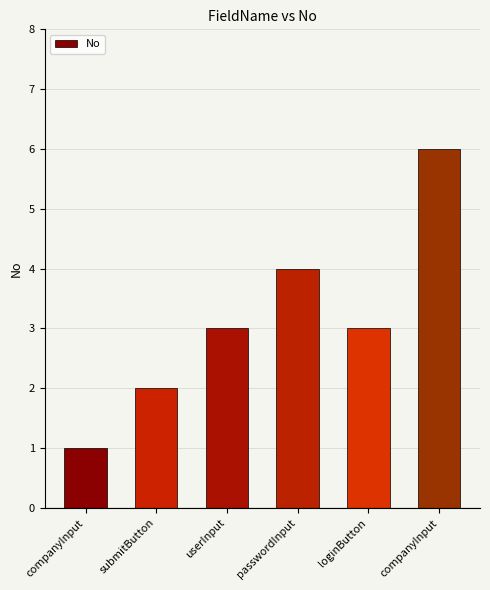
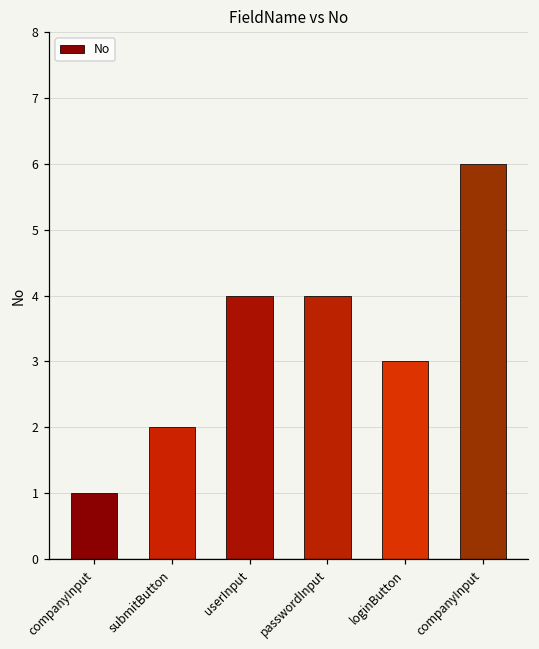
  {
    "submitButton": 2,
-   "userInput": 3,
+   "userInput": 4,
    "passwordInput": 4,
    "loginButton": 3
  }
